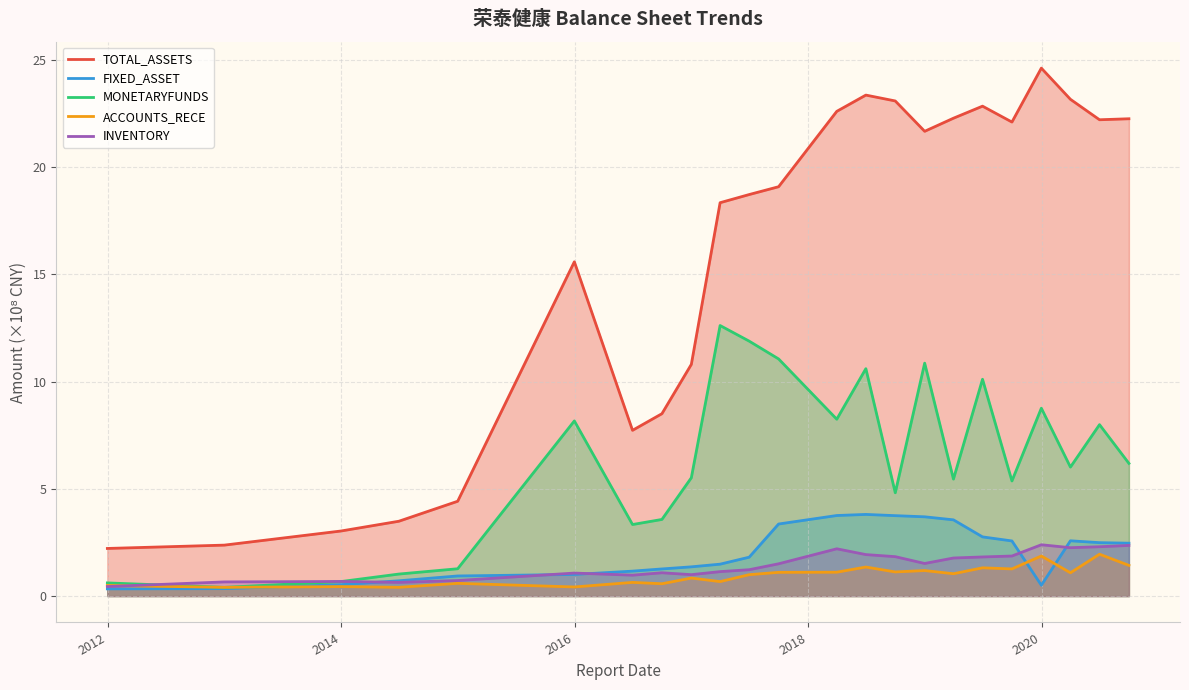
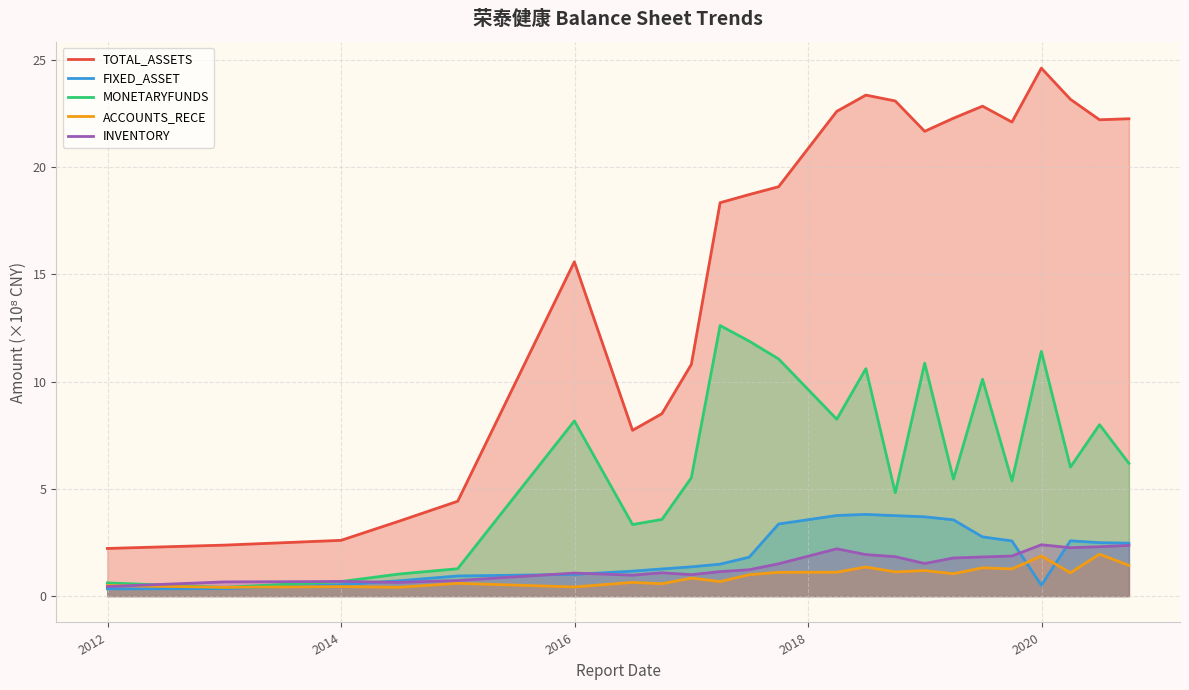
  {
    "TOTAL_ASSETS": {
      "2012": 2.2,
-     "2014": 3.0,
+     "2014": 2.6,
      "2016": 15.6,
      "2020": 24.6
    },
    "FIXED_ASSET": {
      "2020": 0.5
    },
    "MONETARYFUNDS": {
      "2012": 0.6,
      "2016": 8.2,
-     "2020": 8.8
+     "2020": 11.4
    },
    "ACCOUNTS_RECE": {
      "2016": 0.4,
      "2020": 1.9
    },
    "INVENTORY": {
      "2020": 2.4
    }
  }
